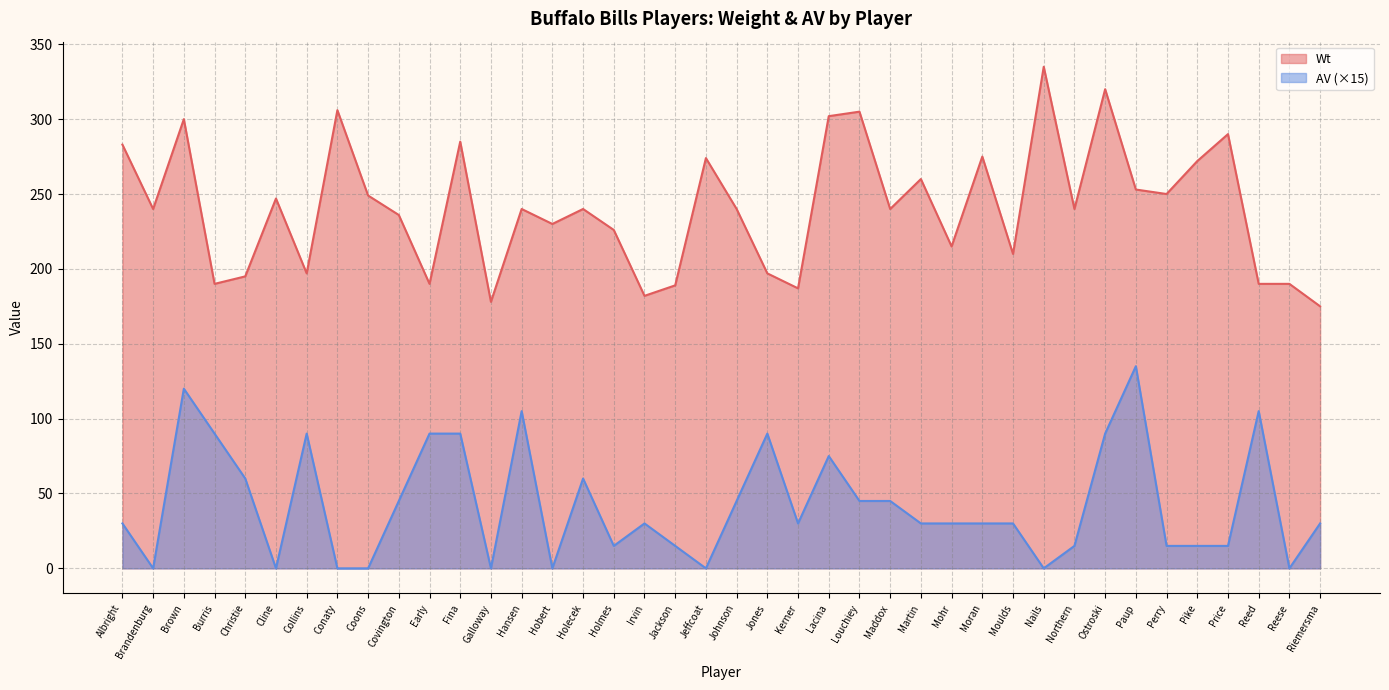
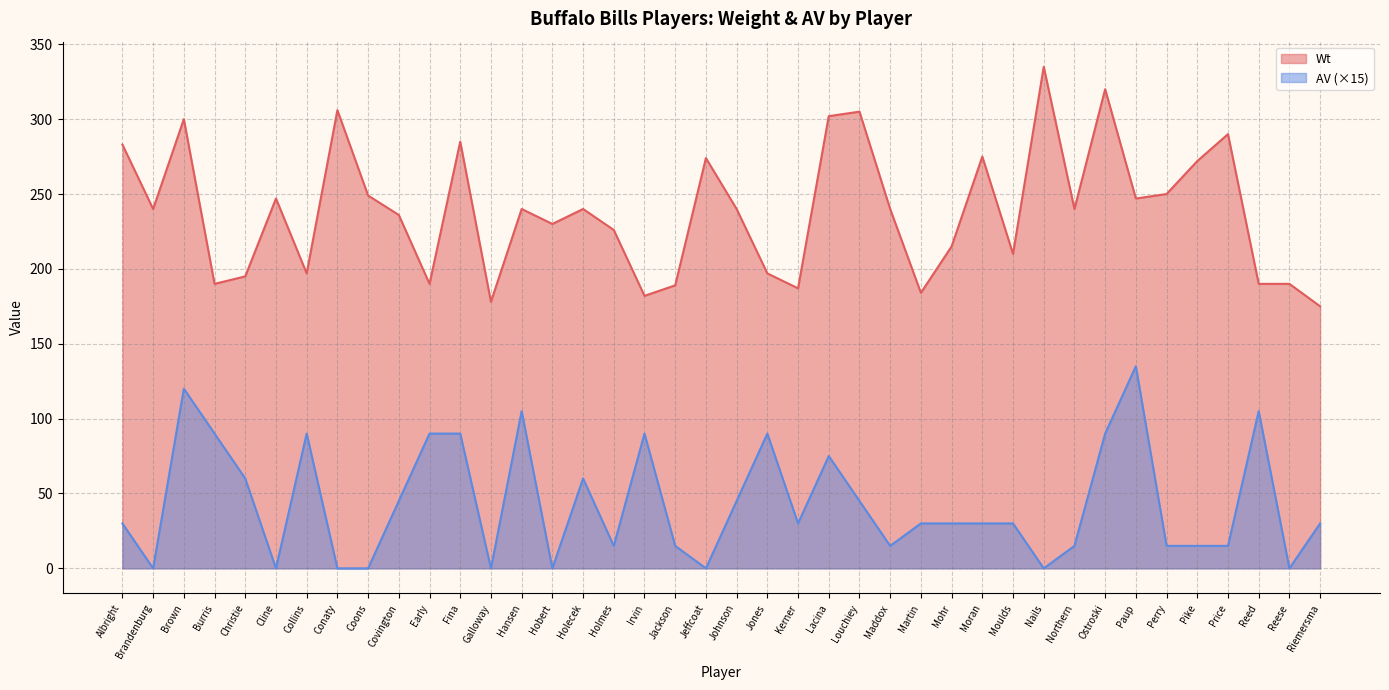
  {
    "Wt": {
      "Albright": 283,
      "Brandenburg": 240,
      "Brown": 300,
      "Burris": 190,
      "Christie": 195,
      "Cline": 247,
      "Collins": 197,
      "Conaty": 306,
      "Coons": 249,
      "Covington": 236,
      "Early": 190,
      "Fina": 285,
      "Galloway": 178,
      "Hansen": 240,
      "Hobert": 230,
      "Holecek": 240,
      "Holmes": 226,
      "Irvin": 182,
      "Jackson": 189,
      "Jeffcoat": 274,
      "Johnson": 240,
      "Jones": 197,
      "Kerner": 187,
      "Lacina": 302,
      "Louchiey": 305,
      "Maddox": 240,
-     "Martin": 260,
+     "Martin": 184,
      "Mohr": 215,
      "Moran": 275,
      "Moulds": 210,
      "Nails": 335,
      "Northern": 240,
      "Ostroski": 320,
-     "Paup": 253,
+     "Paup": 247,
      "Perry": 250,
      "Pike": 272,
      "Price": 290,
      "Reed": 190,
      "Reese": 190,
      "Riemersma": 175
    },
    "AV (×15)": {
      "Albright": 30,
      "Brandenburg": 0,
      "Brown": 120,
      "Burris": 90,
      "Christie": 60,
      "Cline": 0,
      "Collins": 90,
      "Conaty": 0,
      "Coons": 0,
      "Covington": 45,
      "Early": 90,
      "Fina": 90,
      "Galloway": 0,
      "Hansen": 105,
      "Hobert": 0,
      "Holecek": 60,
      "Holmes": 15,
-     "Irvin": 30,
+     "Irvin": 90,
      "Jackson": 15,
      "Jeffcoat": 0,
      "Johnson": 45,
      "Jones": 90,
      "Kerner": 30,
      "Lacina": 75,
      "Louchiey": 45,
-     "Maddox": 45,
+     "Maddox": 15,
      "Martin": 30,
      "Mohr": 30,
      "Moran": 30,
      "Moulds": 30,
      "Nails": 0,
      "Northern": 15,
      "Ostroski": 90,
      "Paup": 135,
      "Perry": 15,
      "Pike": 15,
      "Price": 15,
      "Reed": 105,
      "Reese": 0,
      "Riemersma": 30
    }
  }
